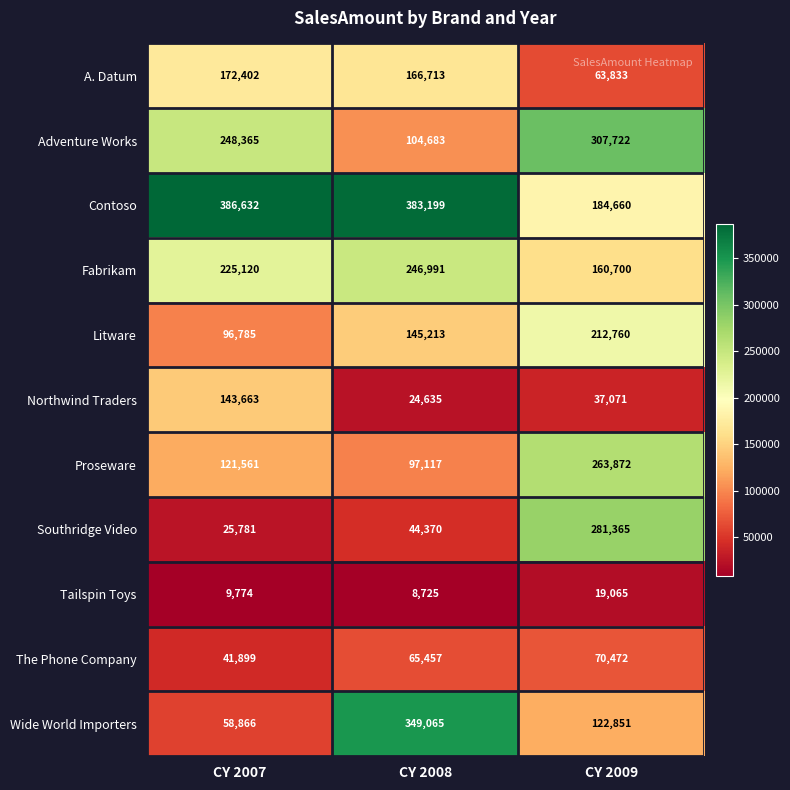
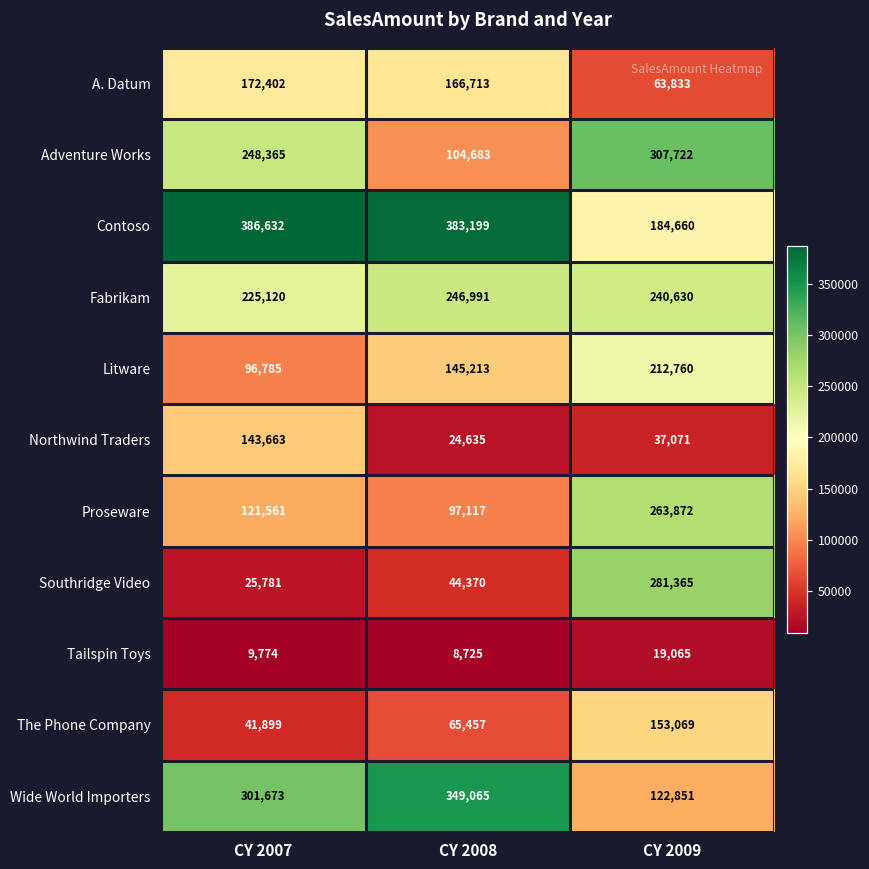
  {
    "A. Datum": {
      "CY 2007": "172,402",
      "CY 2008": "166,713"
    },
    "Adventure Works": {
      "CY 2007": "248,365",
      "CY 2008": "104,683",
      "CY 2009": "307,722"
    },
    "Contoso": {
      "CY 2007": "386,632",
      "CY 2008": "383,199",
      "CY 2009": "184,660"
    },
    "Fabrikam": {
      "CY 2007": "225,120",
      "CY 2008": "246,991",
-     "CY 2009": "160,700"
+     "CY 2009": "240,630"
    },
    "Litware": {
      "CY 2007": "96,785",
      "CY 2008": "145,213",
      "CY 2009": "212,760"
    },
    "Northwind Traders": {
      "CY 2007": "143,663",
      "CY 2008": "24,635",
      "CY 2009": "37,071"
    },
    "Proseware": {
      "CY 2007": "121,561",
      "CY 2008": "97,117",
      "CY 2009": "263,872"
    },
    "Southridge Video": {
      "CY 2007": "25,781",
      "CY 2008": "44,370",
      "CY 2009": "281,365"
    },
    "Tailspin Toys": {
      "CY 2007": "9,774",
      "CY 2008": "8,725",
      "CY 2009": "19,065"
    },
    "The Phone Company": {
      "CY 2007": "41,899",
      "CY 2008": "65,457",
-     "CY 2009": "70,472"
+     "CY 2009": "153,069"
    },
    "Wide World Importers": {
-     "CY 2007": "58,866",
+     "CY 2007": "301,673",
      "CY 2008": "349,065",
      "CY 2009": "122,851"
    }
  }
